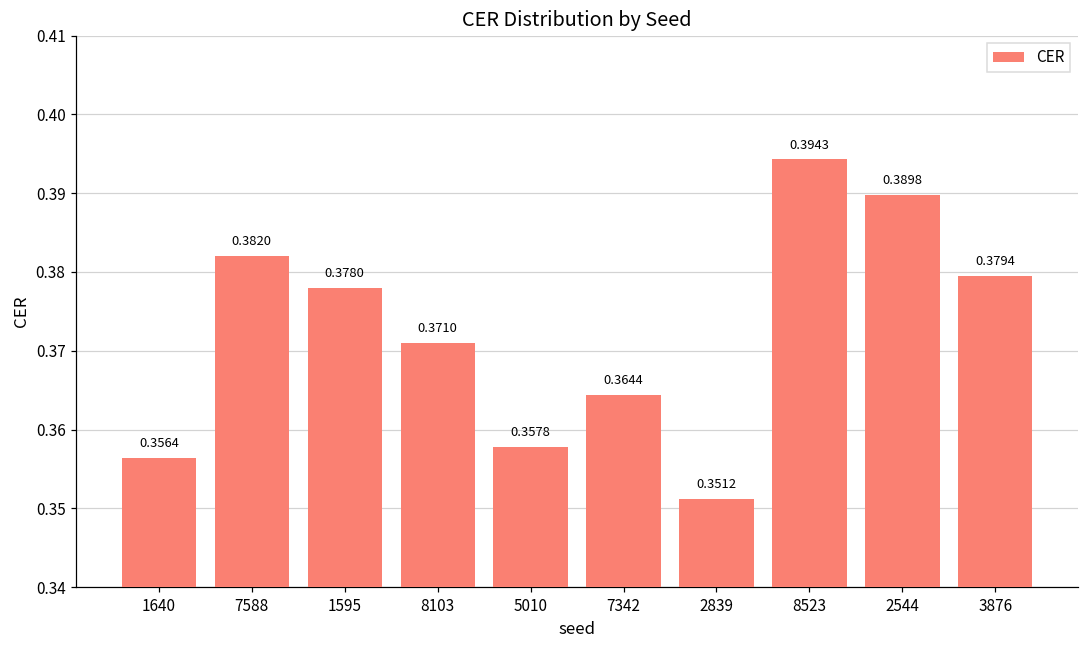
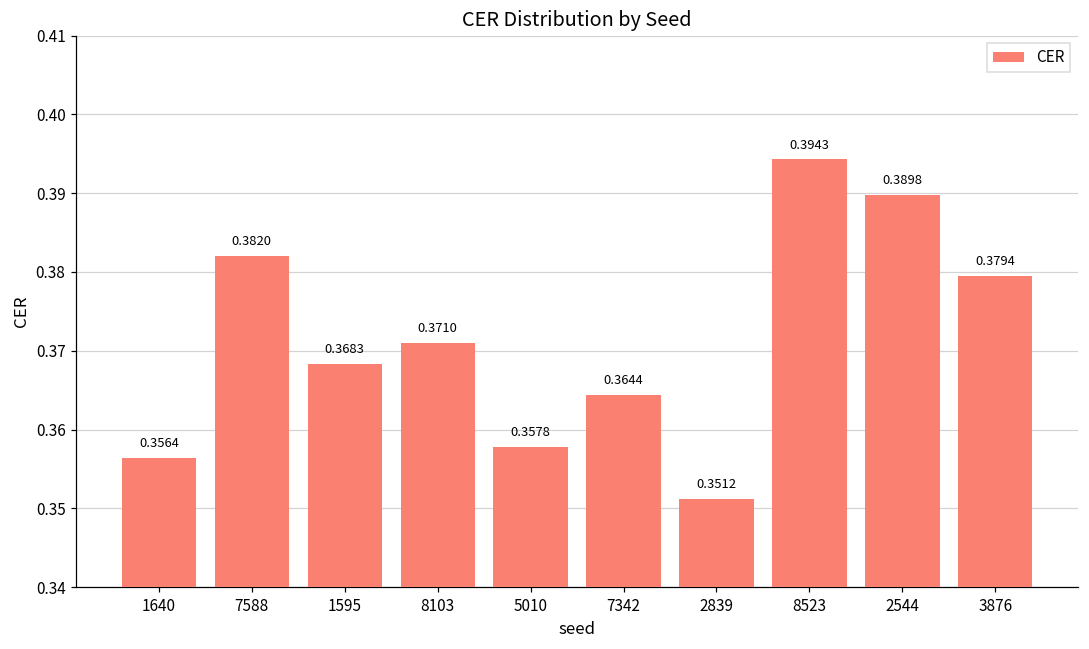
  {
    "1640": 0.3564,
    "7588": 0.3820,
-   "1595": 0.3780,
+   "1595": 0.3683,
    "8103": 0.3710,
    "5010": 0.3578,
    "7342": 0.3644,
    "2839": 0.3512,
    "8523": 0.3943,
    "2544": 0.3898,
    "3876": 0.3794
  }
